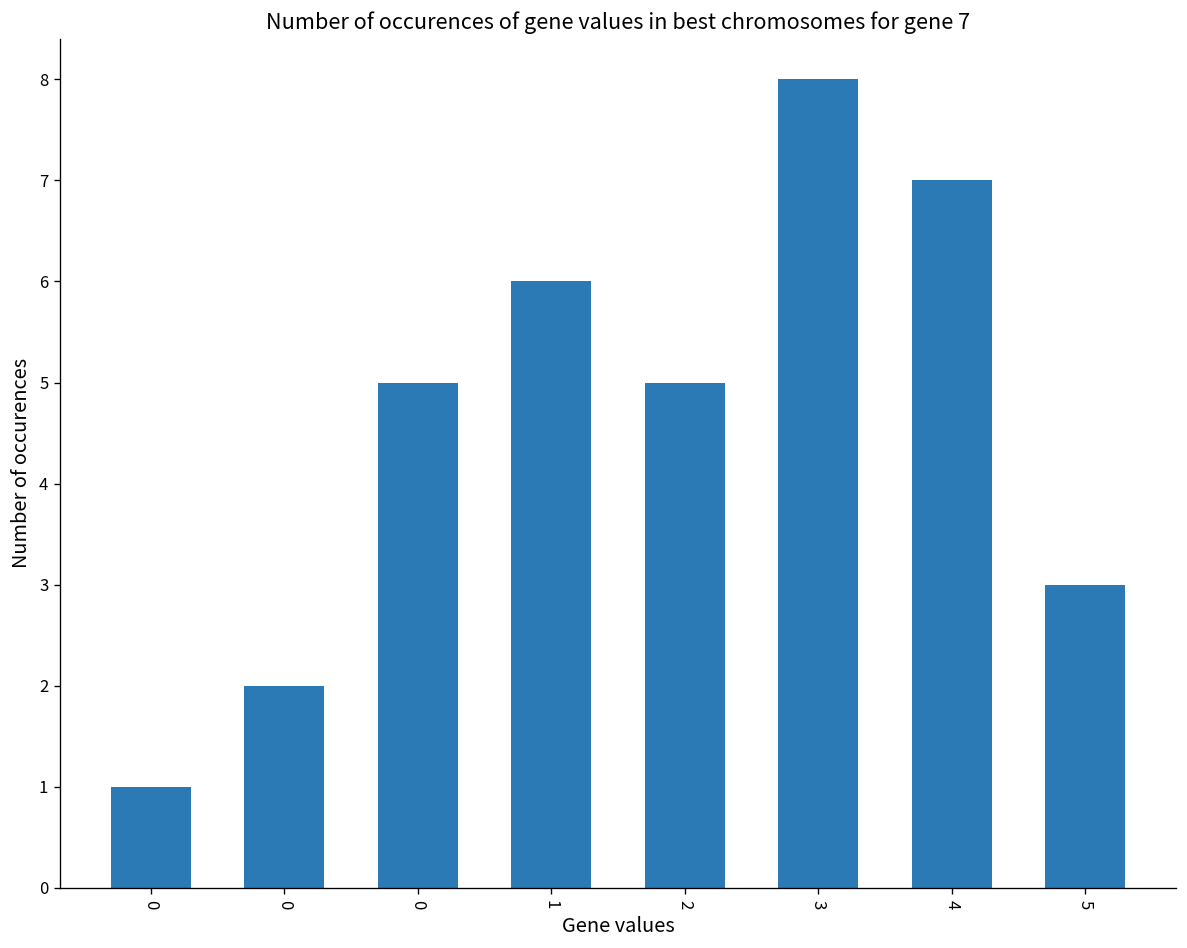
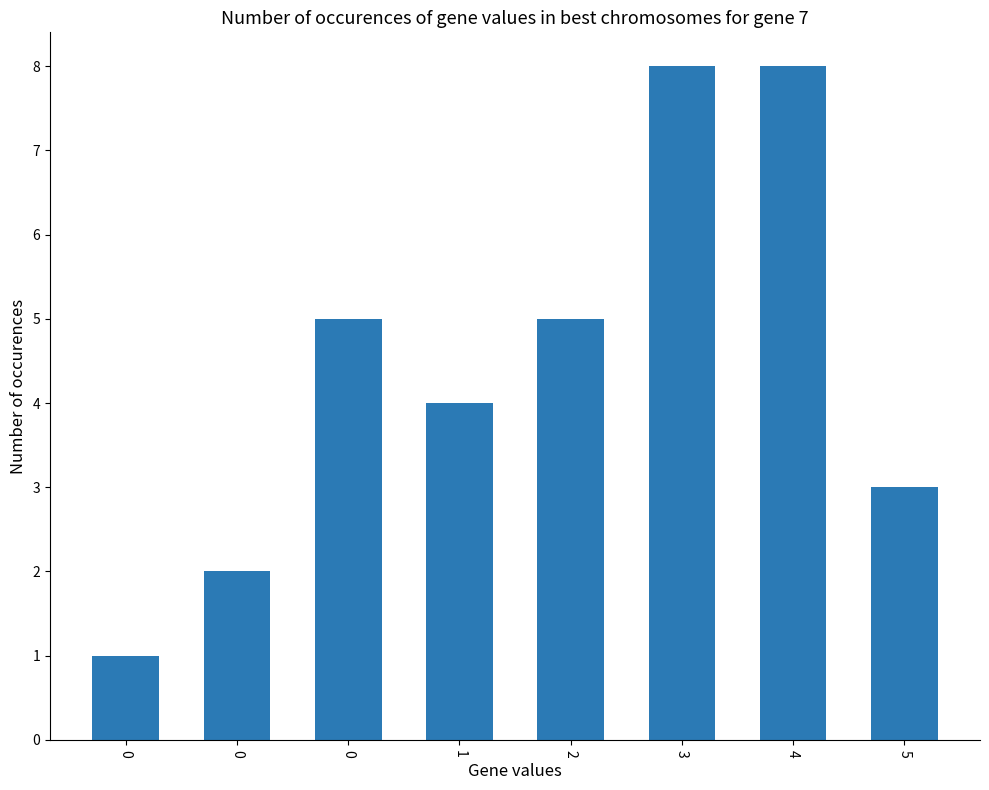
  {
-   "1": 6,
+   "1": 4,
    "2": 5,
    "3": 8,
-   "4": 7,
+   "4": 8,
    "5": 3
  }
